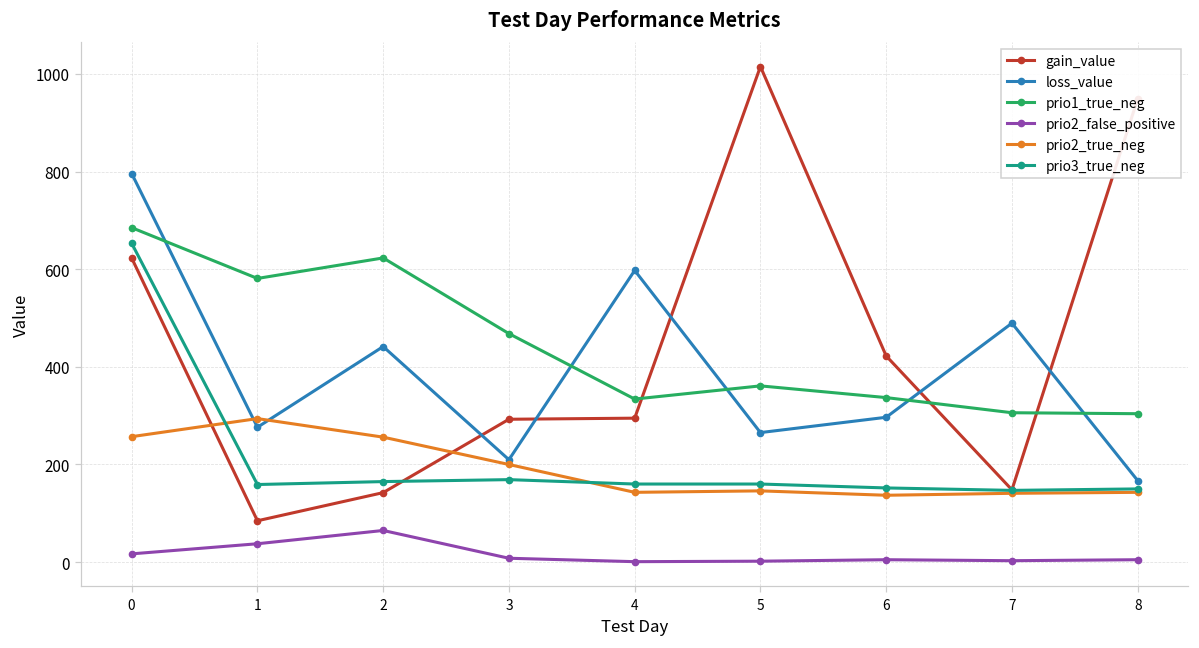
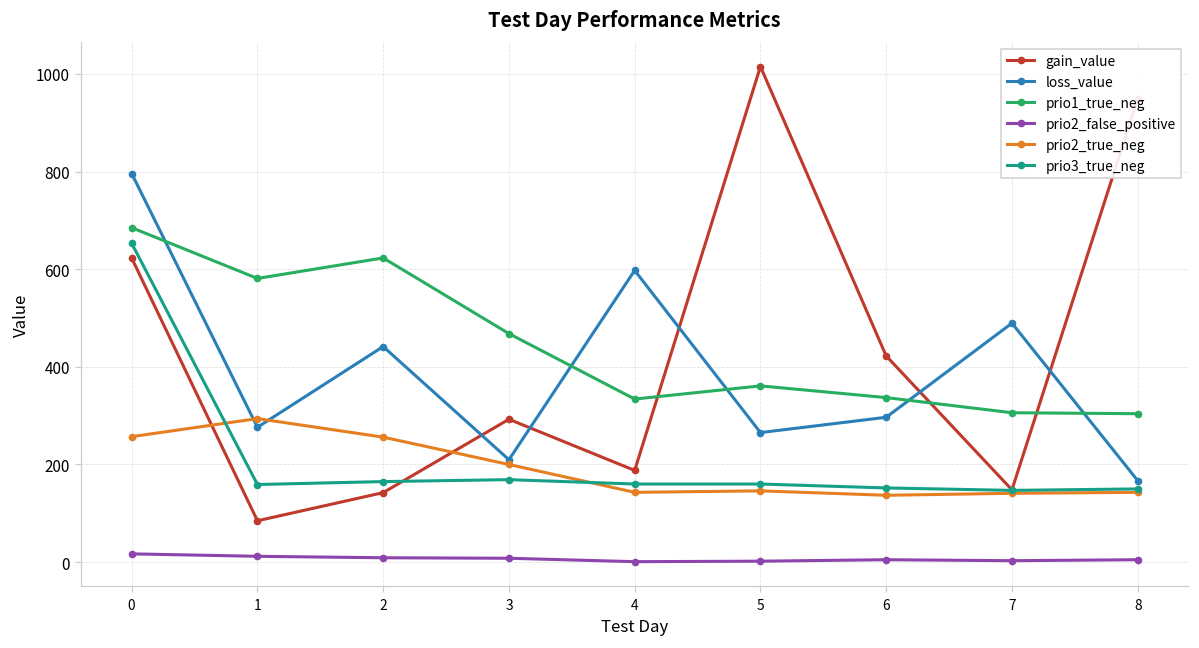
  {
    "gain_value": {
      "0": 620,
      "1": 80,
      "2": 140,
      "3": 290,
-     "4": 290,
+     "4": 190,
      "5": 1010,
      "6": 420
    },
    "loss_value": {
      "0": 800,
      "1": 280,
      "2": 440,
      "3": 210,
      "4": 600,
      "5": 270,
      "6": 300,
      "7": 490,
      "8": 170
    },
    "prio2_false_positive": {
      "0": 20,
-     "1": 40,
-     "2": 60,
+     "1": 10,
+     "2": 10,
      "3": 10,
      "4": 0,
      "5": 0,
      "6": 10,
      "7": 0,
      "8": 10
    },
    "prio2_true_neg": {
      "0": 260,
      "1": 290,
      "2": 260,
      "3": 200,
      "4": 140,
      "5": 150,
      "6": 140,
      "7": 140,
      "8": 140
    }
  }
